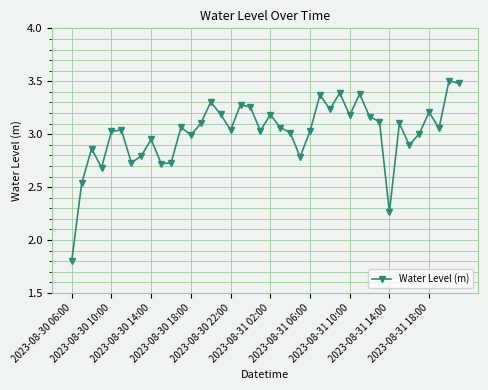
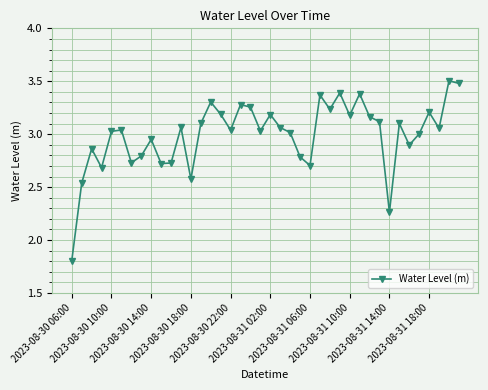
  {
    "2023-08-30 06:00": 1.81,
    "2023-08-30 10:00": 3.03,
    "2023-08-30 14:00": 2.95,
-   "2023-08-30 18:00": 2.99,
+   "2023-08-30 18:00": 2.58,
    "2023-08-30 22:00": 3.04,
    "2023-08-31 02:00": 3.19,
-   "2023-08-31 06:00": 3.03,
+   "2023-08-31 06:00": 2.70,
    "2023-08-31 10:00": 3.18,
    "2023-08-31 14:00": 2.26,
    "2023-08-31 18:00": 3.21
  }
